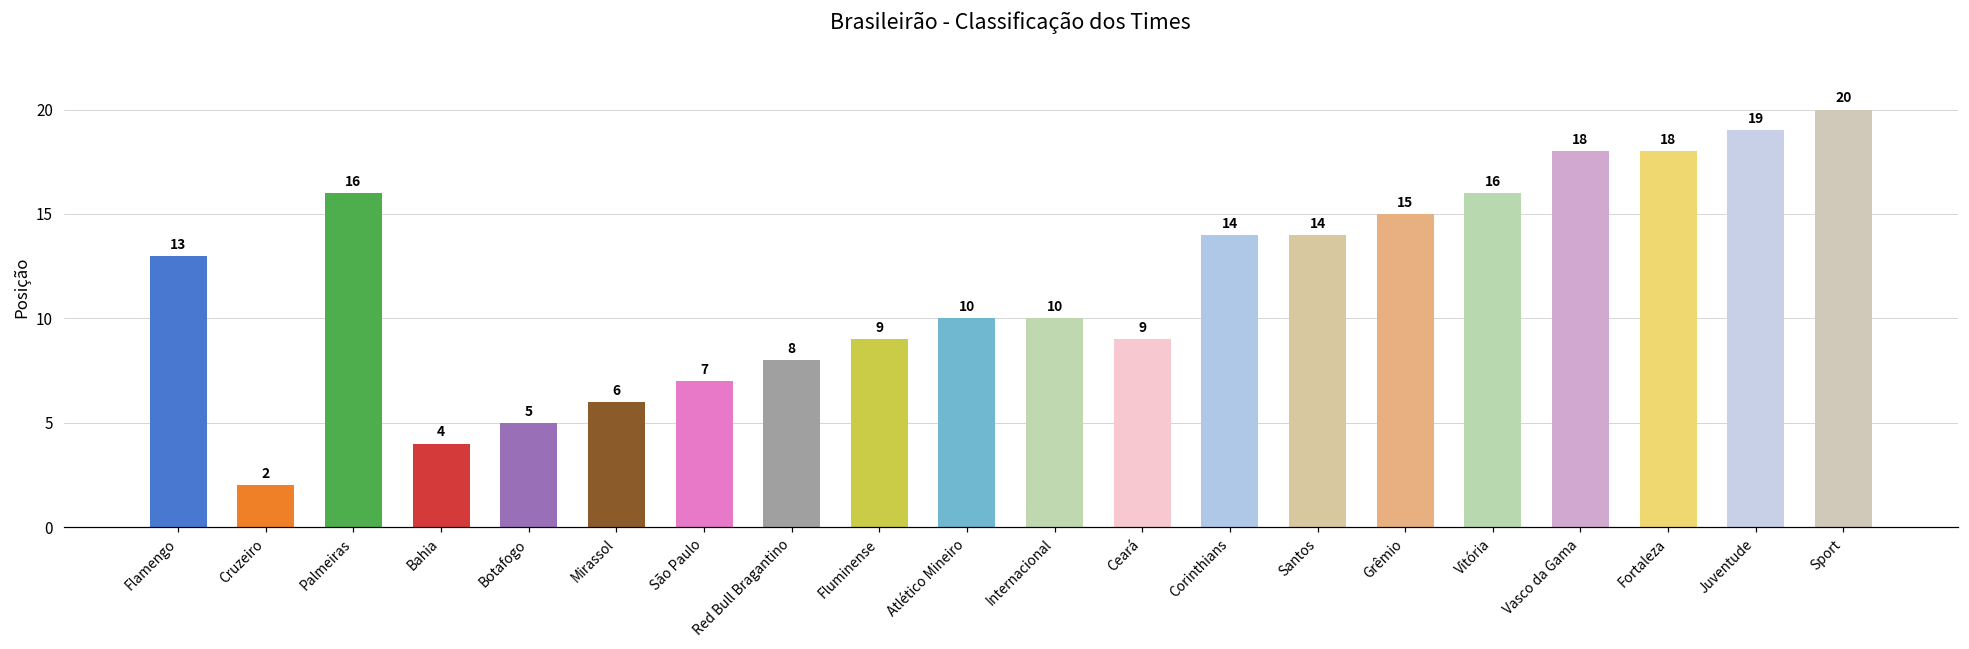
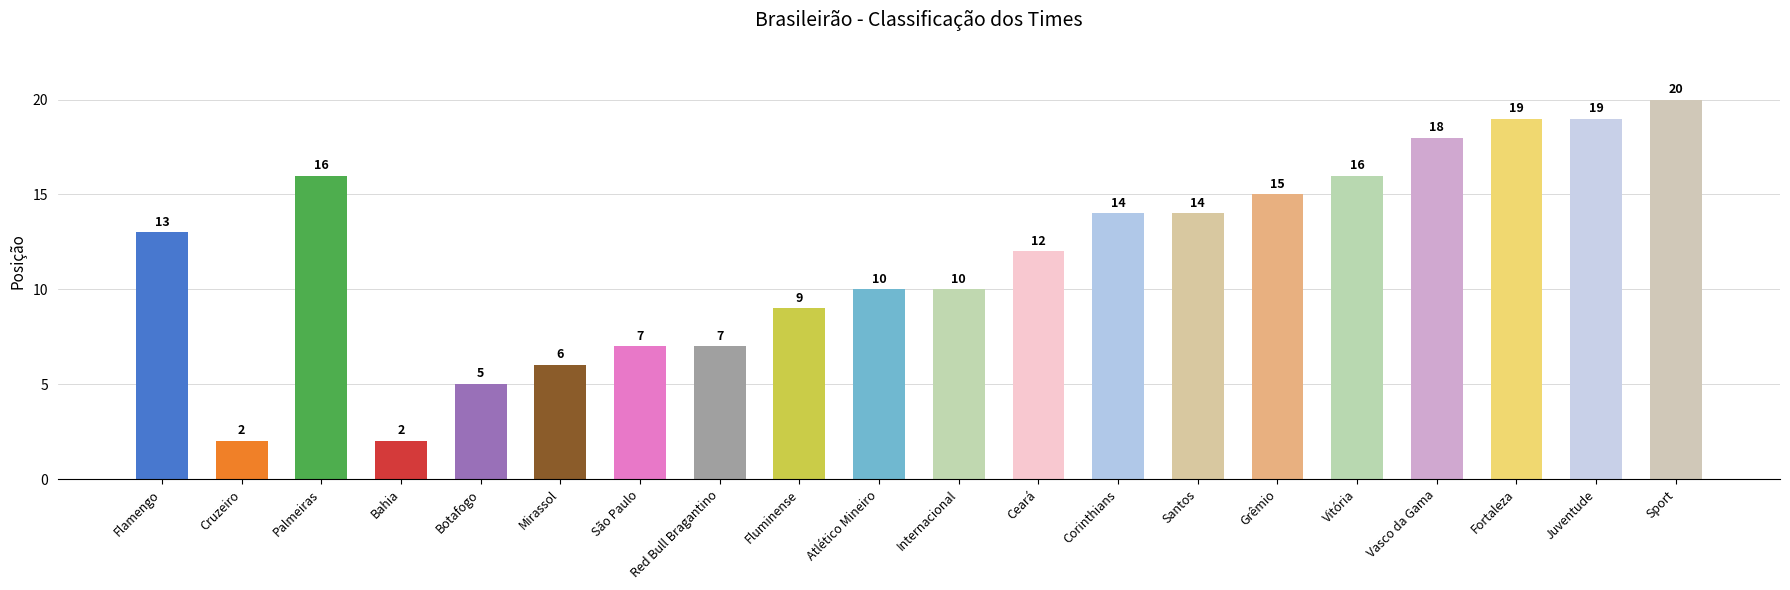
  {
    "Flamengo": 13,
    "Cruzeiro": 2,
    "Palmeiras": 16,
-   "Bahia": 4,
+   "Bahia": 2,
    "Botafogo": 5,
    "Mirassol": 6,
    "São Paulo": 7,
-   "Red Bull Bragantino": 8,
+   "Red Bull Bragantino": 7,
    "Fluminense": 9,
    "Atlético Mineiro": 10,
    "Internacional": 10,
-   "Ceará": 9,
+   "Ceará": 12,
    "Corinthians": 14,
    "Santos": 14,
    "Grêmio": 15,
    "Vitória": 16,
    "Vasco da Gama": 18,
-   "Fortaleza": 18,
+   "Fortaleza": 19,
    "Juventude": 19,
    "Sport": 20
  }
